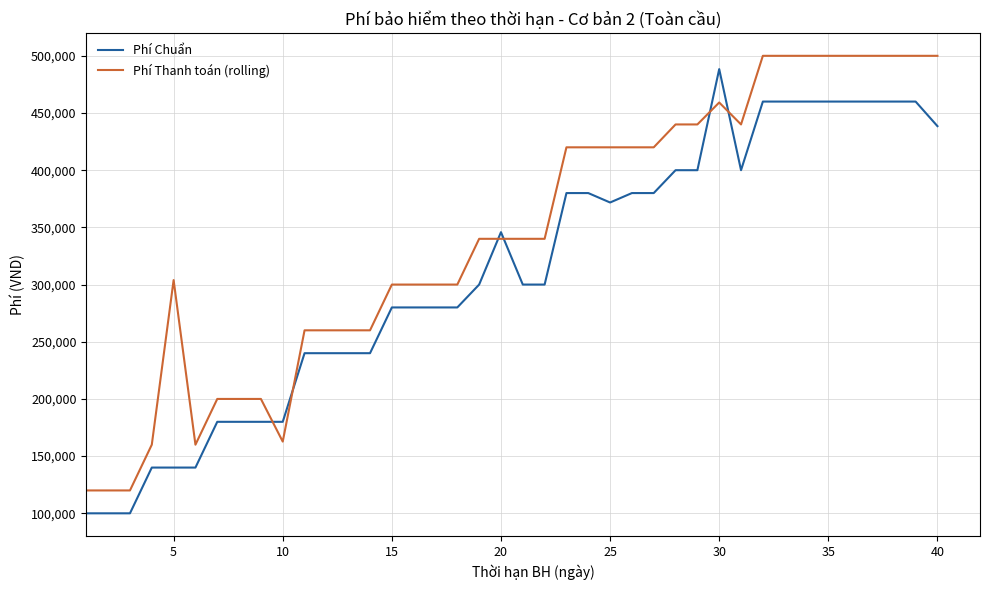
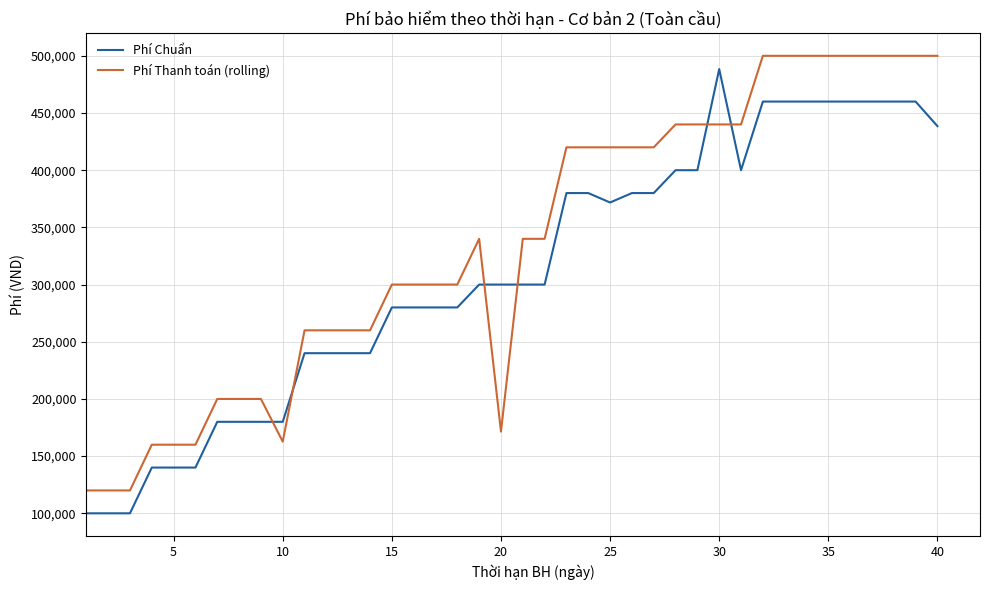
  {
    "Phí Chuẩn": {
      "5": "140,000",
      "10": "180,000",
      "15": "280,000",
-     "20": "346,000",
+     "20": "300,000",
      "25": "372,000",
      "30": "488,000",
      "35": "460,000",
      "40": "439,000"
    },
    "Phí Thanh toán (rolling)": {
-     "5": "304,000",
+     "5": "160,000",
      "10": "163,000",
      "15": "300,000",
-     "20": "340,000",
+     "20": "171,000",
      "25": "420,000",
-     "30": "459,000",
+     "30": "440,000",
      "35": "500,000",
      "40": "500,000"
    }
  }
